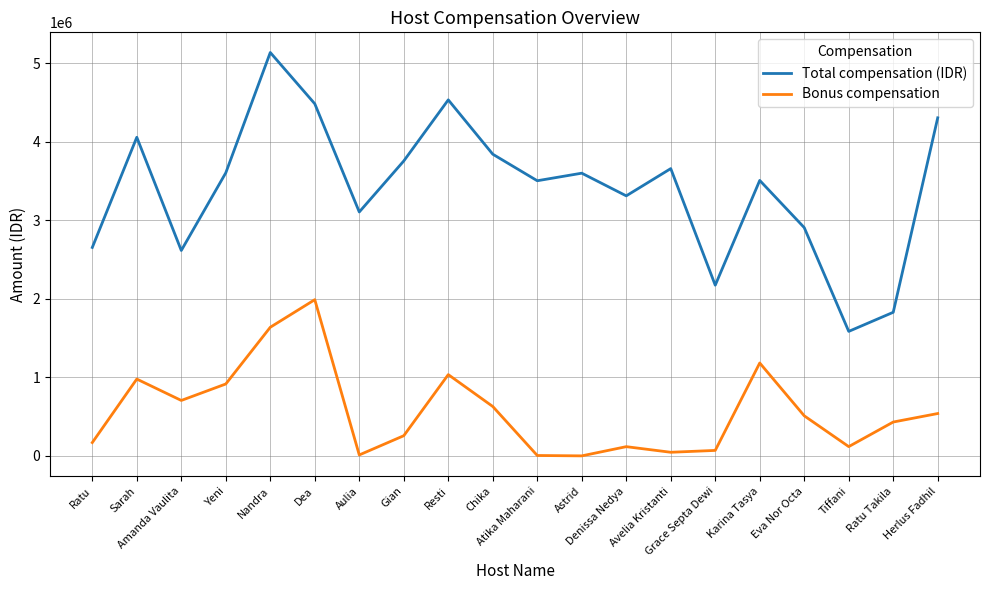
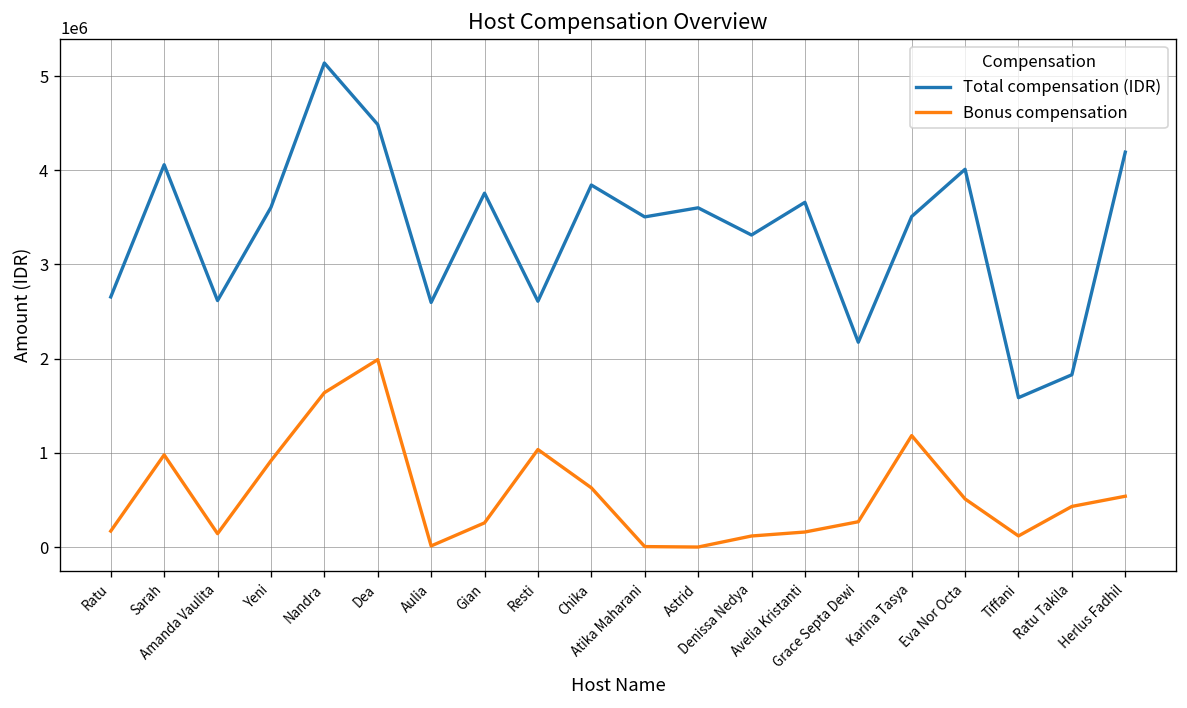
  {
    "Total compensation (IDR)": {
      "Ratu": 2700000,
      "Sarah": 4100000,
      "Amanda Vaulita": 2600000,
      "Yeni": 3600000,
      "Nandra": 5100000,
      "Dea": 4500000,
-     "Aulia": 3100000,
+     "Aulia": 2600000,
      "Gian": 3800000,
-     "Resti": 4500000,
+     "Resti": 2600000,
      "Chika": 3800000,
      "Atika Maharani": 3500000,
      "Astrid": 3600000,
      "Denissa Nedya": 3300000,
      "Avelia Kristanti": 3700000,
      "Grace Septa Dewi": 2200000,
      "Karina Tasya": 3500000,
-     "Eva Nor Octa": 2900000,
+     "Eva Nor Octa": 4000000,
      "Tiffani": 1600000,
      "Ratu Takila": 1800000,
-     "Herlus Fadhil": 4300000
+     "Herlus Fadhil": 4200000
    },
    "Bonus compensation": {
      "Ratu": 200000,
      "Sarah": 1000000,
-     "Amanda Vaulita": 700000,
+     "Amanda Vaulita": 100000,
      "Yeni": 900000,
      "Nandra": 1600000,
      "Dea": 2000000,
      "Aulia": 0,
      "Gian": 300000,
      "Resti": 1000000,
      "Chika": 600000,
      "Atika Maharani": 0,
      "Astrid": 0,
      "Denissa Nedya": 100000,
-     "Avelia Kristanti": 0,
-     "Grace Septa Dewi": 100000,
+     "Avelia Kristanti": 200000,
+     "Grace Septa Dewi": 300000,
      "Karina Tasya": 1200000,
      "Eva Nor Octa": 500000,
      "Tiffani": 100000,
      "Ratu Takila": 400000,
      "Herlus Fadhil": 500000
    }
  }
